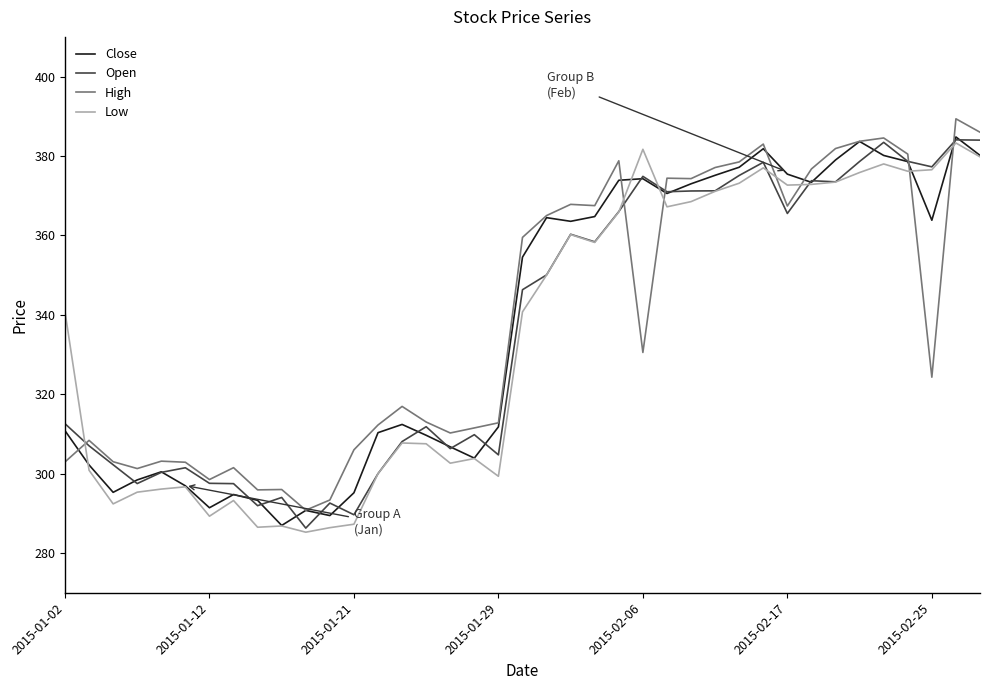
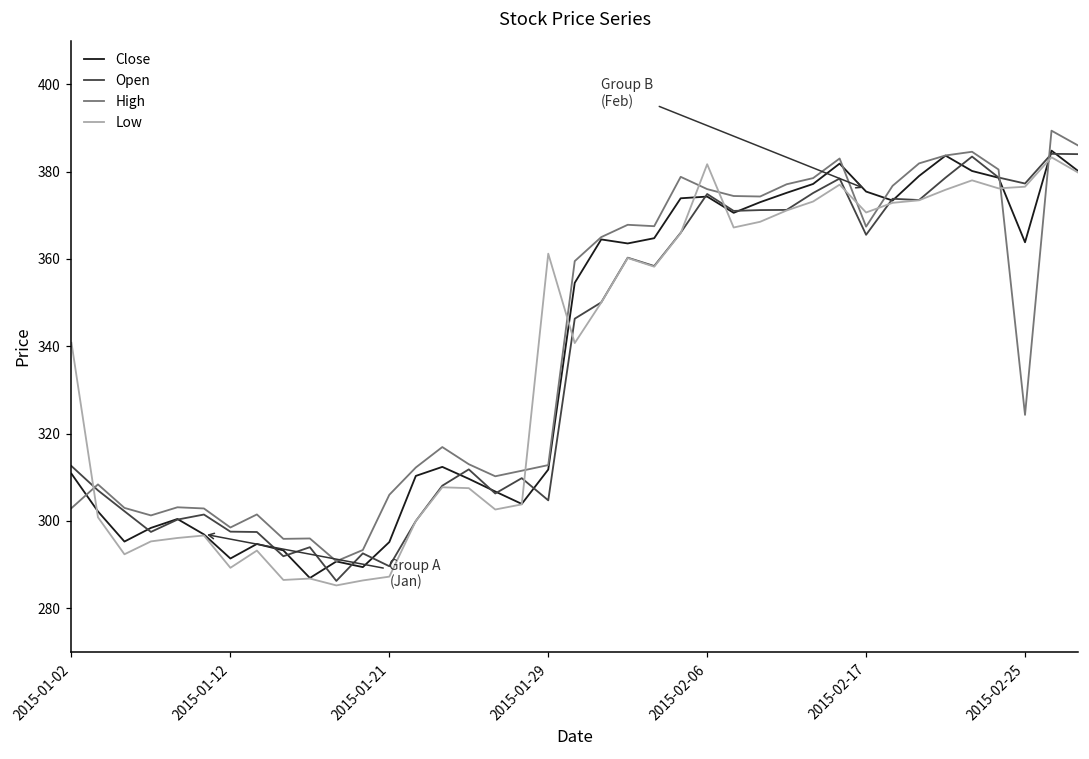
  {
    "Close": {
      "2015-01-02": 311,
      "2015-01-12": 291,
      "2015-01-21": 295,
      "2015-01-29": 312,
      "2015-02-17": 375,
      "2015-02-25": 364
    },
    "Open": {
      "2015-01-02": 313,
      "2015-01-12": 298,
      "2015-01-21": 290,
      "2015-01-29": 305,
      "2015-02-17": 366,
      "2015-02-25": 377
    },
    "High": {
      "2015-01-02": 303,
      "2015-01-12": 299,
      "2015-01-21": 306,
      "2015-01-29": 313,
-     "2015-02-06": 331,
+     "2015-02-06": 376,
      "2015-02-17": 367,
      "2015-02-25": 324
    },
    "Low": {
      "2015-01-02": 341,
      "2015-01-12": 289,
      "2015-01-21": 287,
-     "2015-01-29": 299,
+     "2015-01-29": 361,
      "2015-02-06": 382,
-     "2015-02-17": 373,
+     "2015-02-17": 371,
      "2015-02-25": 377
    }
  }
